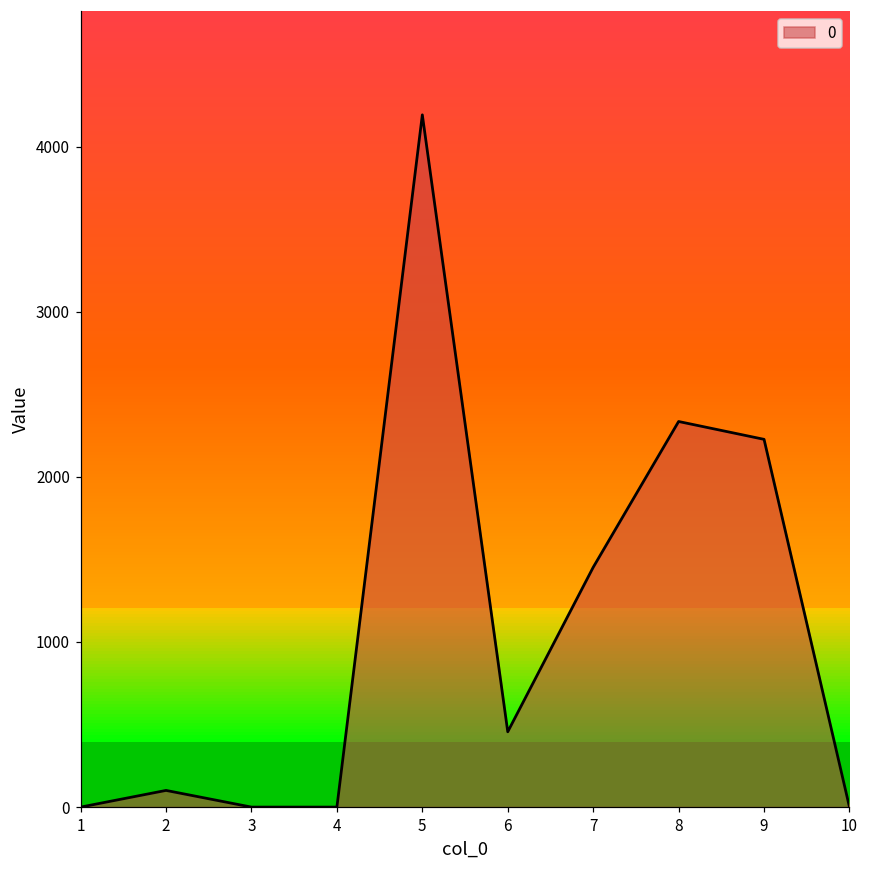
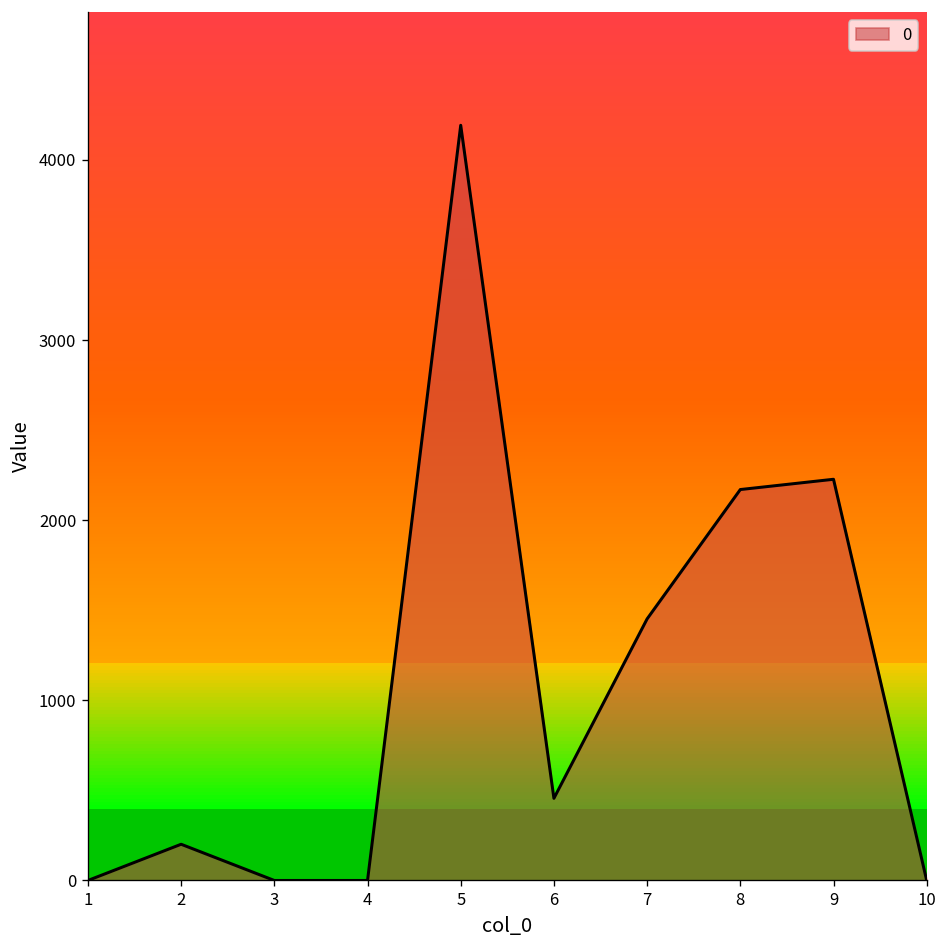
  {
    "1": 0,
-   "2": 100,
+   "2": 200,
    "3": 0,
    "4": 0,
    "5": 4190,
    "6": 460,
    "7": 1450,
-   "8": 2340,
+   "8": 2170,
    "9": 2230,
    "10": 0
  }
